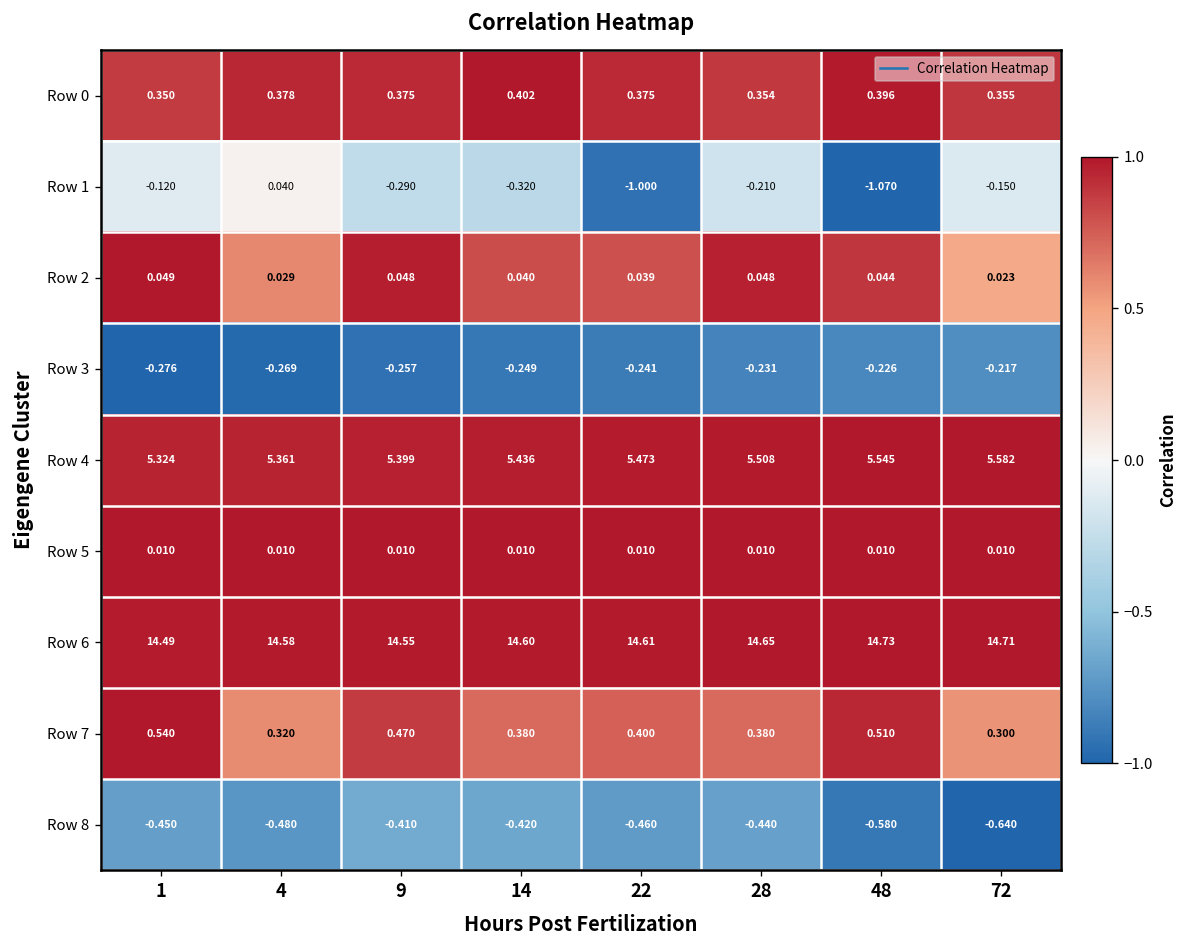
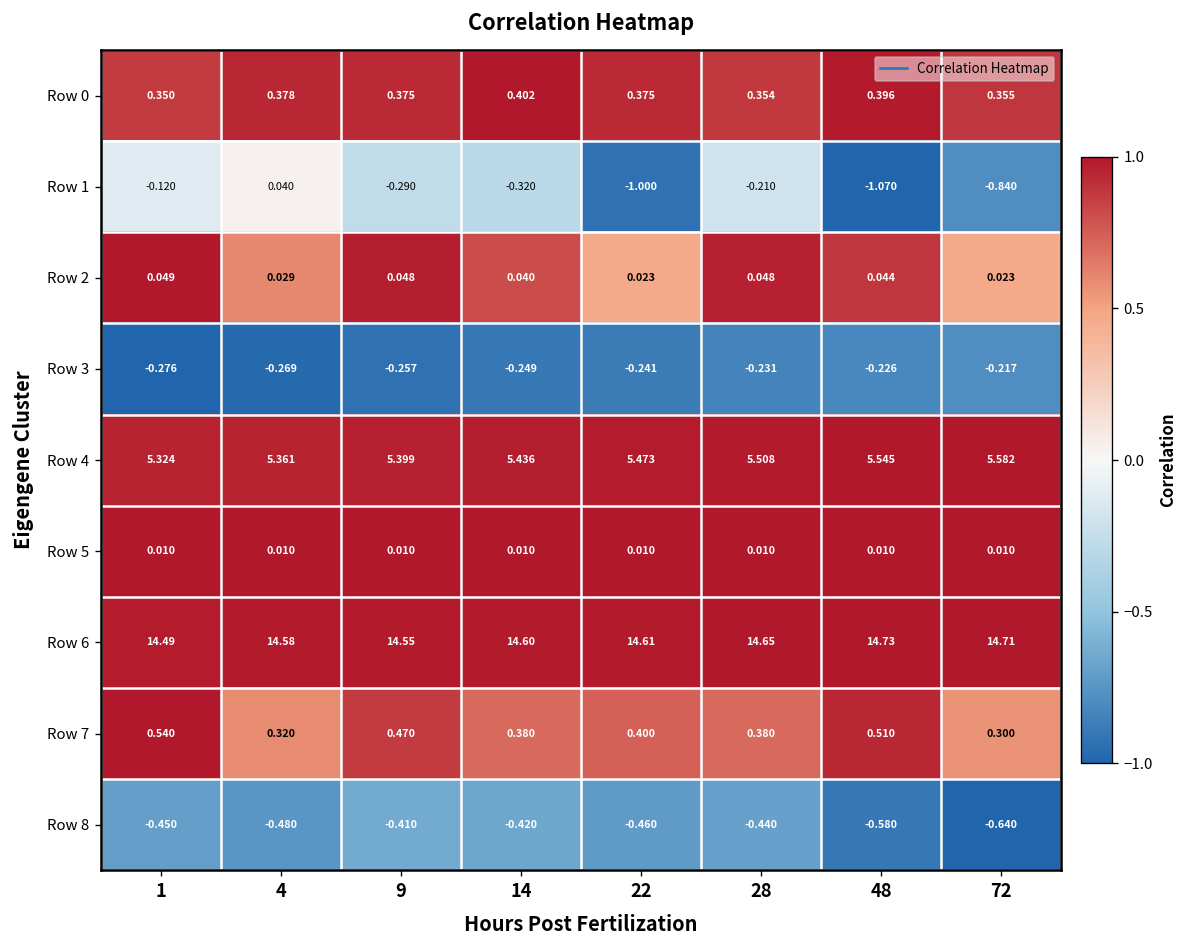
  {
    "Row 0": {
      "1": 0.350,
      "4": 0.378,
      "9": 0.375,
      "14": 0.402,
      "22": 0.375,
      "28": 0.354,
      "48": 0.396,
      "72": 0.355
    },
    "Row 1": {
      "1": -0.120,
      "4": 0.040,
      "9": -0.290,
      "14": -0.320,
      "22": -1.000,
      "28": -0.210,
      "48": -1.070,
-     "72": -0.150
+     "72": -0.840
    },
    "Row 2": {
      "1": 0.049,
      "4": 0.029,
      "9": 0.048,
      "14": 0.040,
-     "22": 0.039,
+     "22": 0.023,
      "28": 0.048,
      "48": 0.044,
      "72": 0.023
    },
    "Row 3": {
      "1": -0.276,
      "4": -0.269,
      "9": -0.257,
      "14": -0.249,
      "22": -0.241,
      "28": -0.231,
      "48": -0.226,
      "72": -0.217
    },
    "Row 4": {
      "1": 5.324,
      "4": 5.361,
      "9": 5.399,
      "14": 5.436,
      "22": 5.473,
      "28": 5.508,
      "48": 5.545,
      "72": 5.582
    },
    "Row 5": {
      "1": 0.010,
      "4": 0.010,
      "9": 0.010,
      "14": 0.010,
      "22": 0.010,
      "28": 0.010,
      "48": 0.010,
      "72": 0.010
    },
    "Row 6": {
      "1": 14.49,
      "4": 14.58,
      "9": 14.55,
      "14": 14.60,
      "22": 14.61,
      "28": 14.65,
      "48": 14.73,
      "72": 14.71
    },
    "Row 7": {
      "1": 0.540,
      "4": 0.320,
      "9": 0.470,
      "14": 0.380,
      "22": 0.400,
      "28": 0.380,
      "48": 0.510,
      "72": 0.300
    },
    "Row 8": {
      "1": -0.450,
      "4": -0.480,
      "9": -0.410,
      "14": -0.420,
      "22": -0.460,
      "28": -0.440,
      "48": -0.580,
      "72": -0.640
    }
  }
